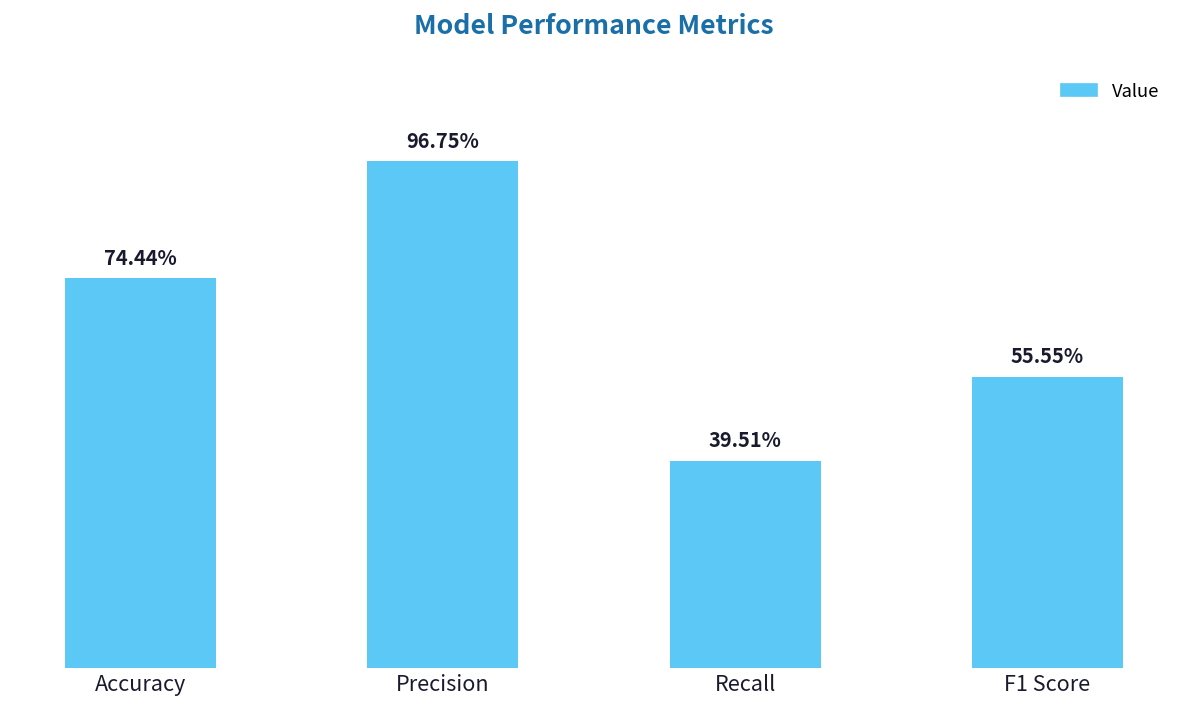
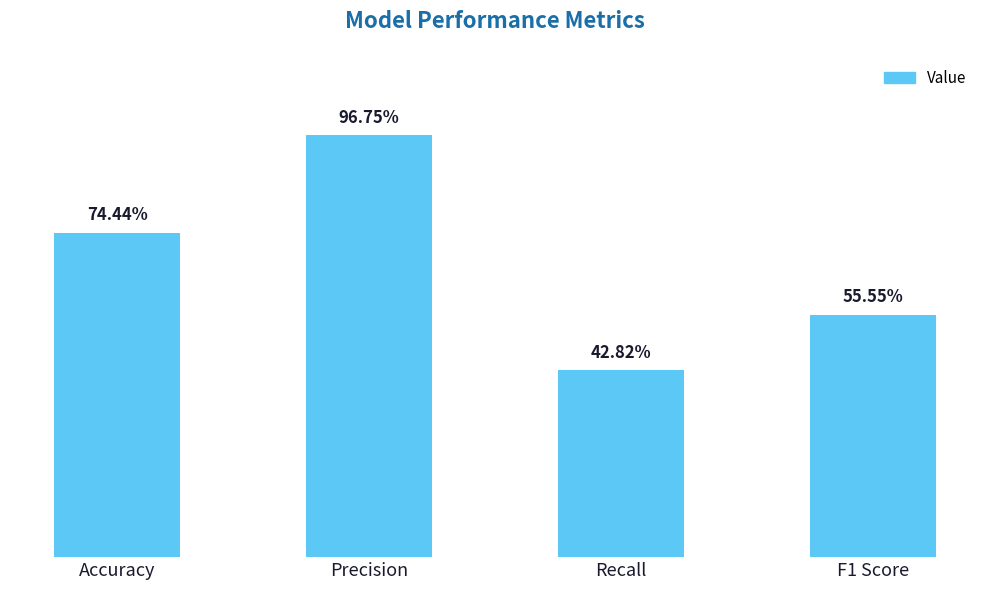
  {
    "Accuracy": "74.44%",
    "Precision": "96.75%",
-   "Recall": "39.51%",
+   "Recall": "42.82%",
    "F1 Score": "55.55%"
  }
